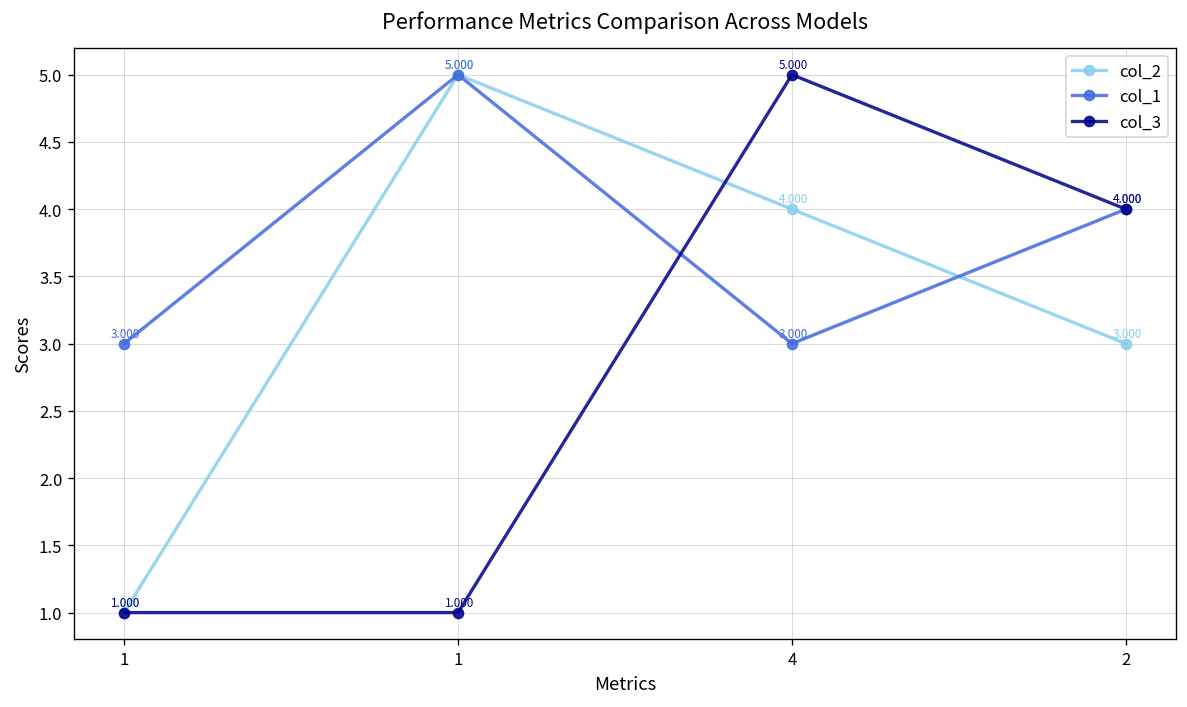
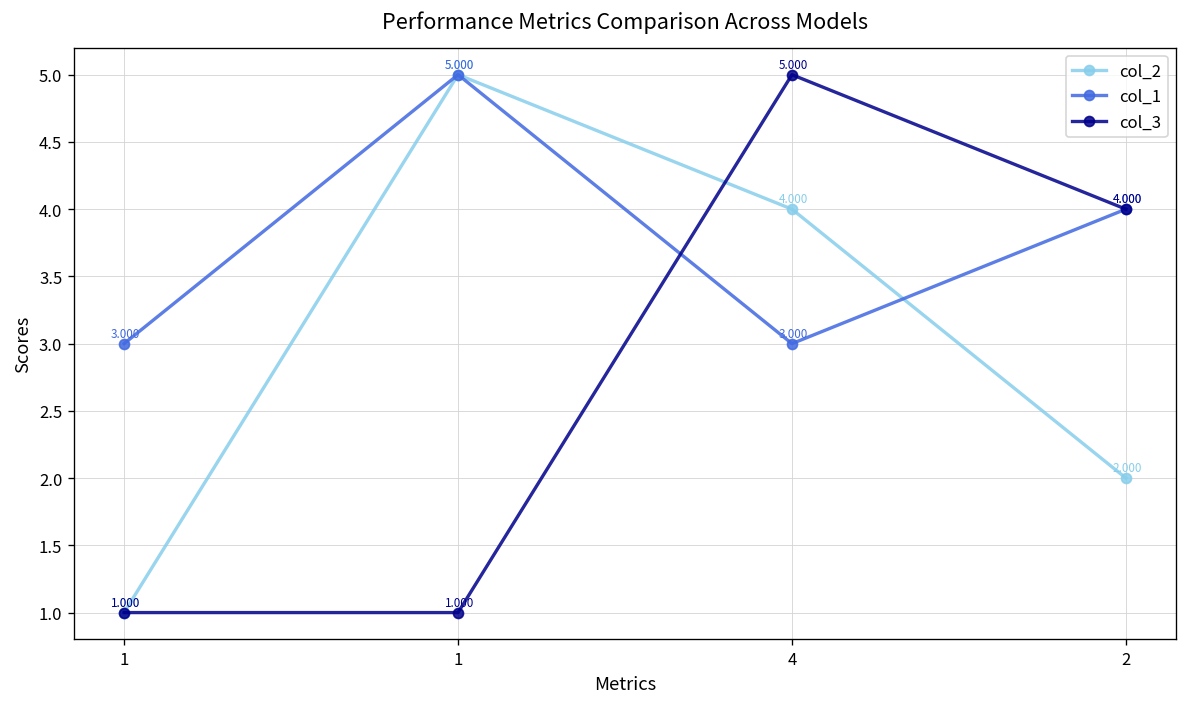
  {
    "col_2": {
      "4": 4.000,
-     "2": 3.000
+     "2": 2.000
    },
    "col_1": {
      "4": 3.000
    },
    "col_3": {
      "4": 5.000
    }
  }
